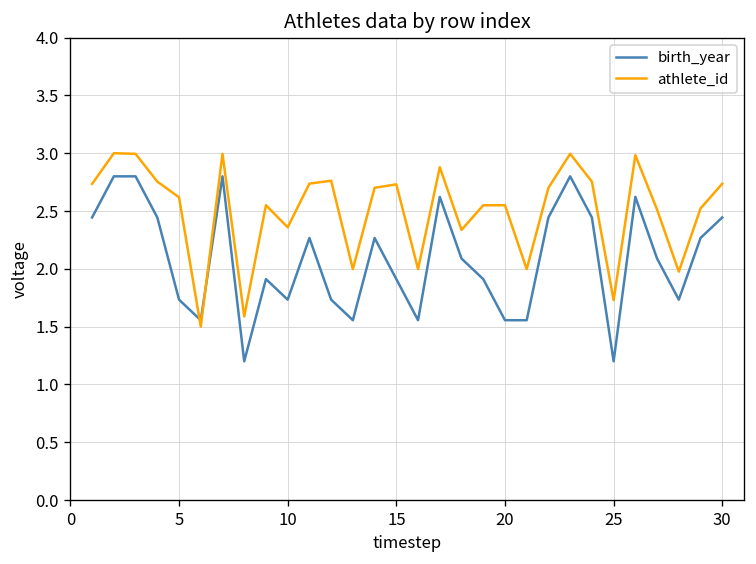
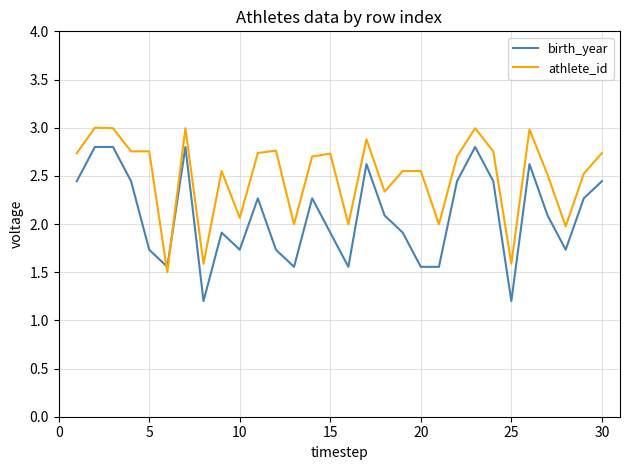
  {
    "birth_year": {
      "5": 1.7,
      "10": 1.7,
      "15": 1.9,
      "20": 1.6,
      "25": 1.2,
      "30": 2.4
    },
    "athlete_id": {
-     "5": 2.6,
-     "10": 2.4,
+     "5": 2.8,
+     "10": 2.1,
      "15": 2.7,
      "20": 2.5,
-     "25": 1.7,
+     "25": 1.6,
      "30": 2.7
    }
  }
